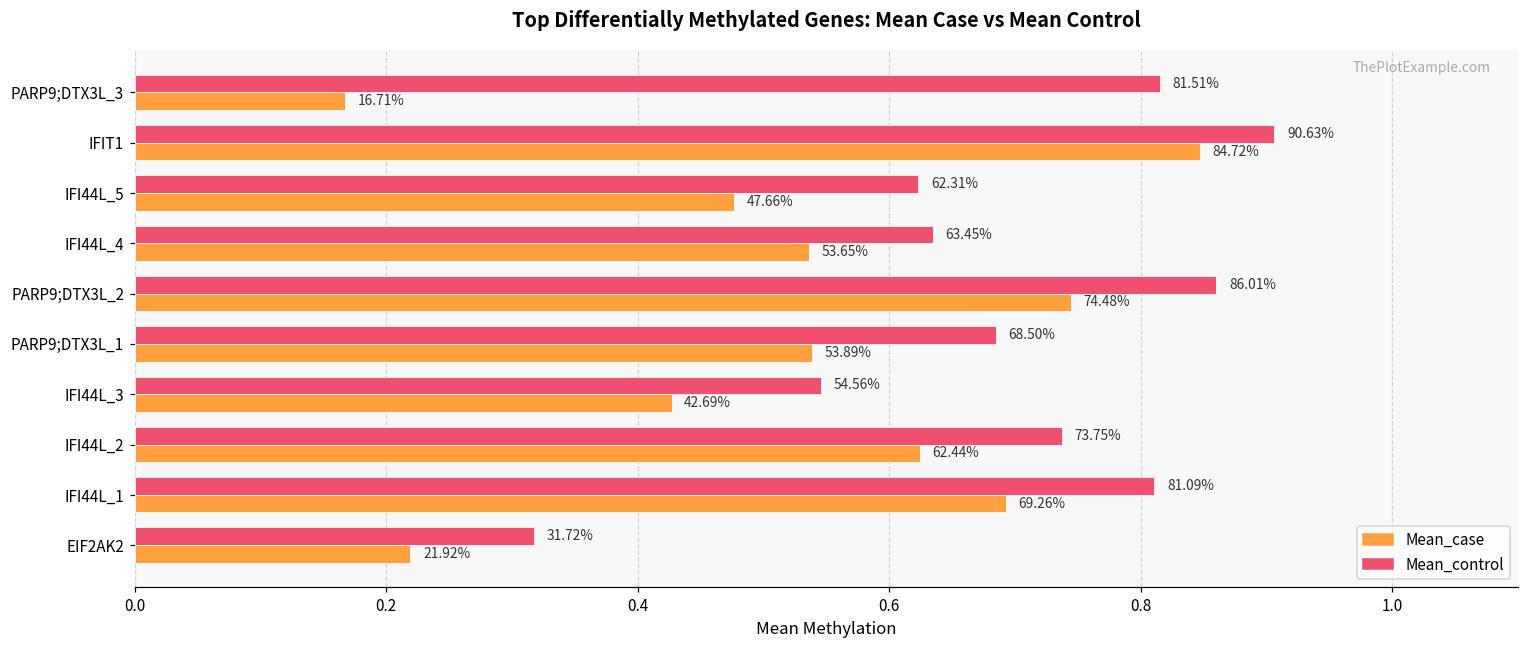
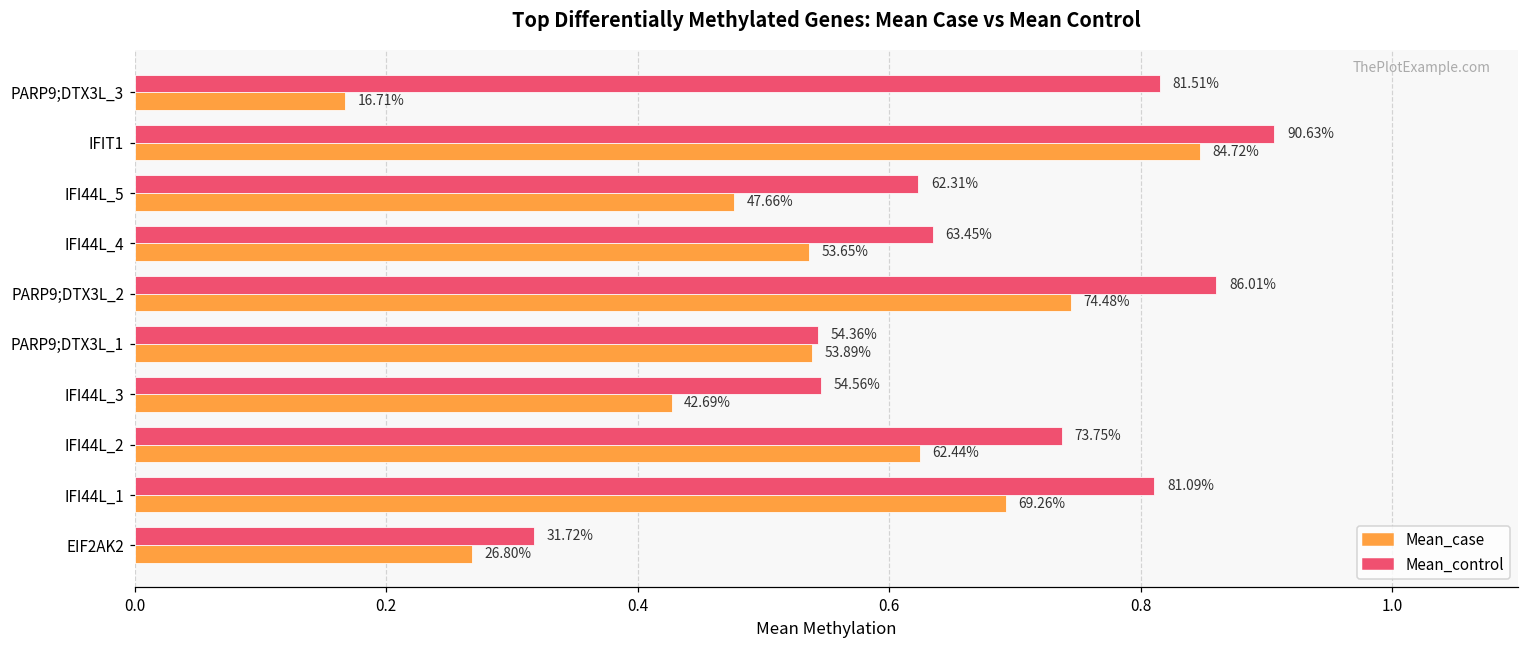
  {
    "Mean_case": {
      "PARP9;DTX3L_3": "16.71%",
      "IFIT1": "84.72%",
      "IFI44L_5": "47.66%",
      "IFI44L_4": "53.65%",
      "PARP9;DTX3L_2": "74.48%",
      "PARP9;DTX3L_1": "53.89%",
      "IFI44L_3": "42.69%",
      "IFI44L_2": "62.44%",
      "IFI44L_1": "69.26%",
-     "EIF2AK2": "21.92%"
+     "EIF2AK2": "26.80%"
    },
    "Mean_control": {
      "PARP9;DTX3L_3": "81.51%",
      "IFIT1": "90.63%",
      "IFI44L_5": "62.31%",
      "IFI44L_4": "63.45%",
      "PARP9;DTX3L_2": "86.01%",
-     "PARP9;DTX3L_1": "68.50%",
+     "PARP9;DTX3L_1": "54.36%",
      "IFI44L_3": "54.56%",
      "IFI44L_2": "73.75%",
      "IFI44L_1": "81.09%",
      "EIF2AK2": "31.72%"
    }
  }
